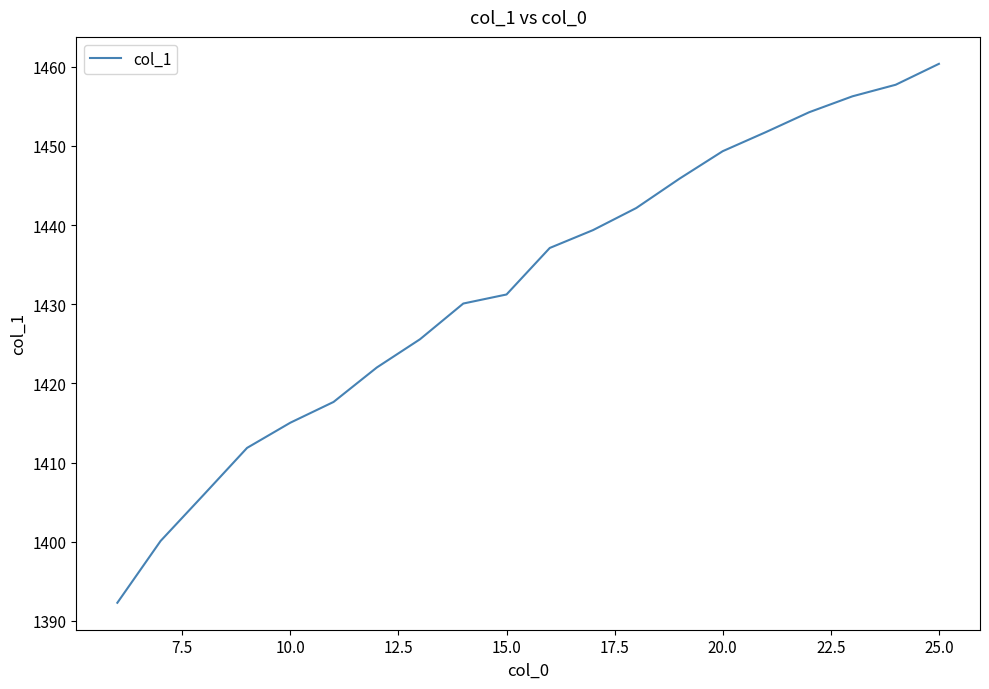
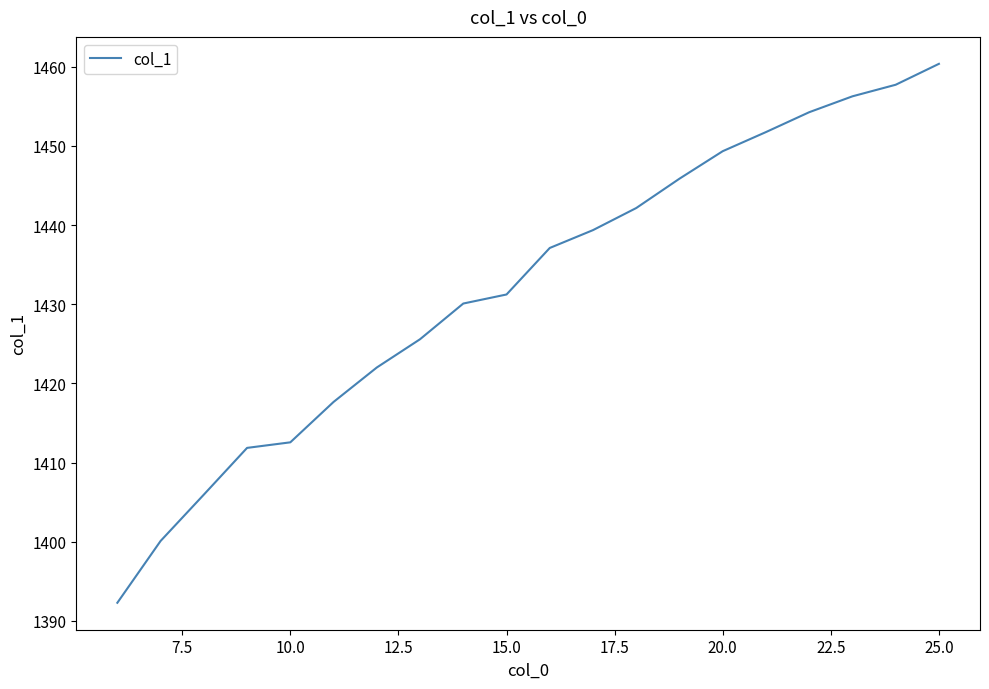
  {
-   "10.0": 1415,
+   "10.0": 1413,
    "15.0": 1431,
    "20.0": 1449,
    "25.0": 1460
  }
